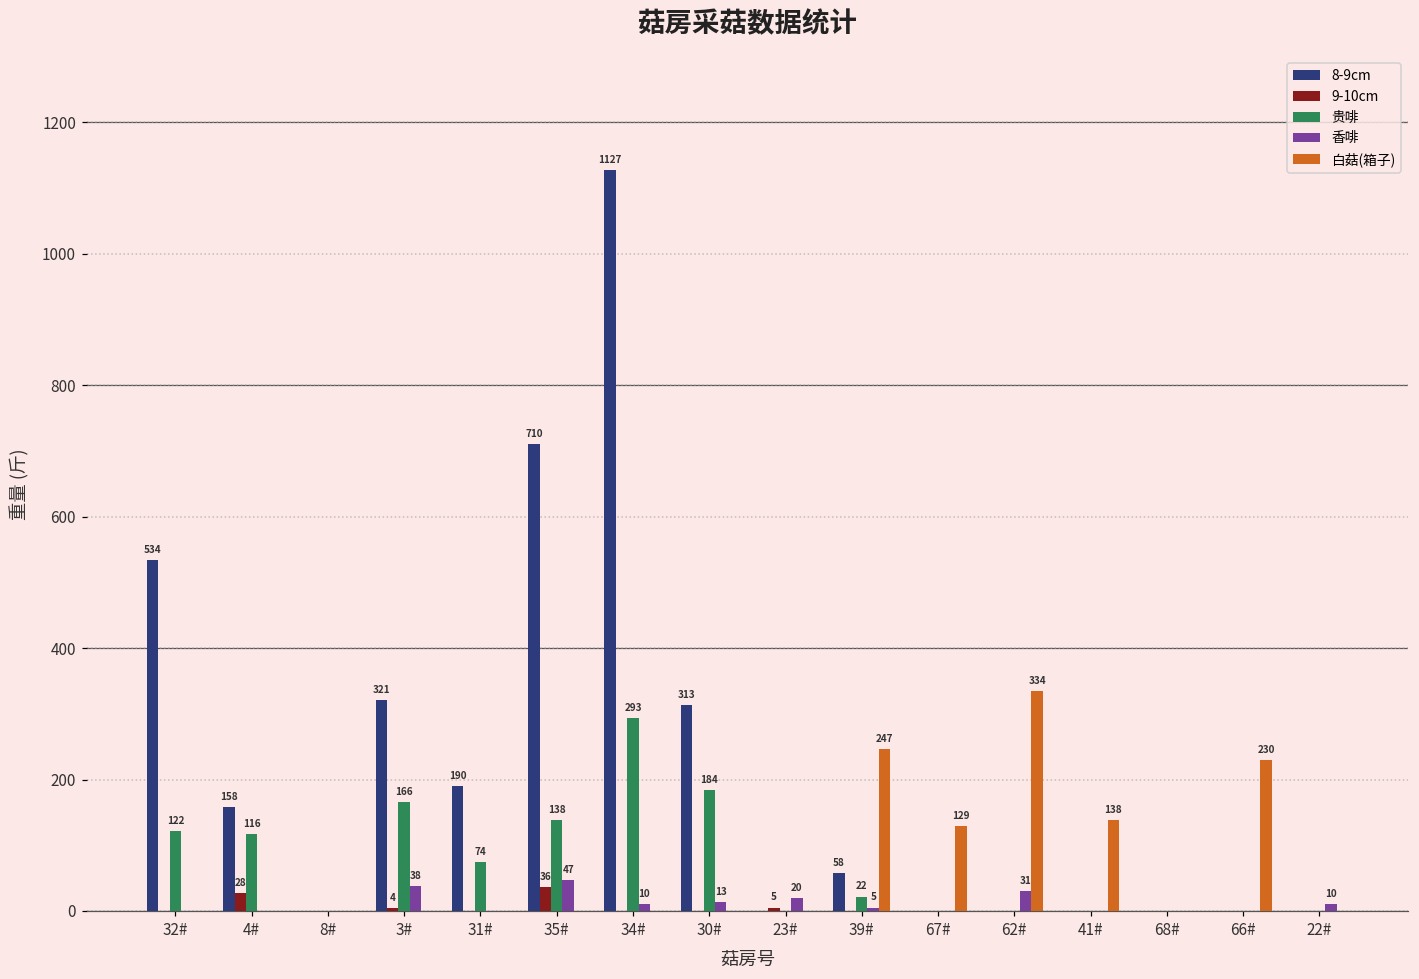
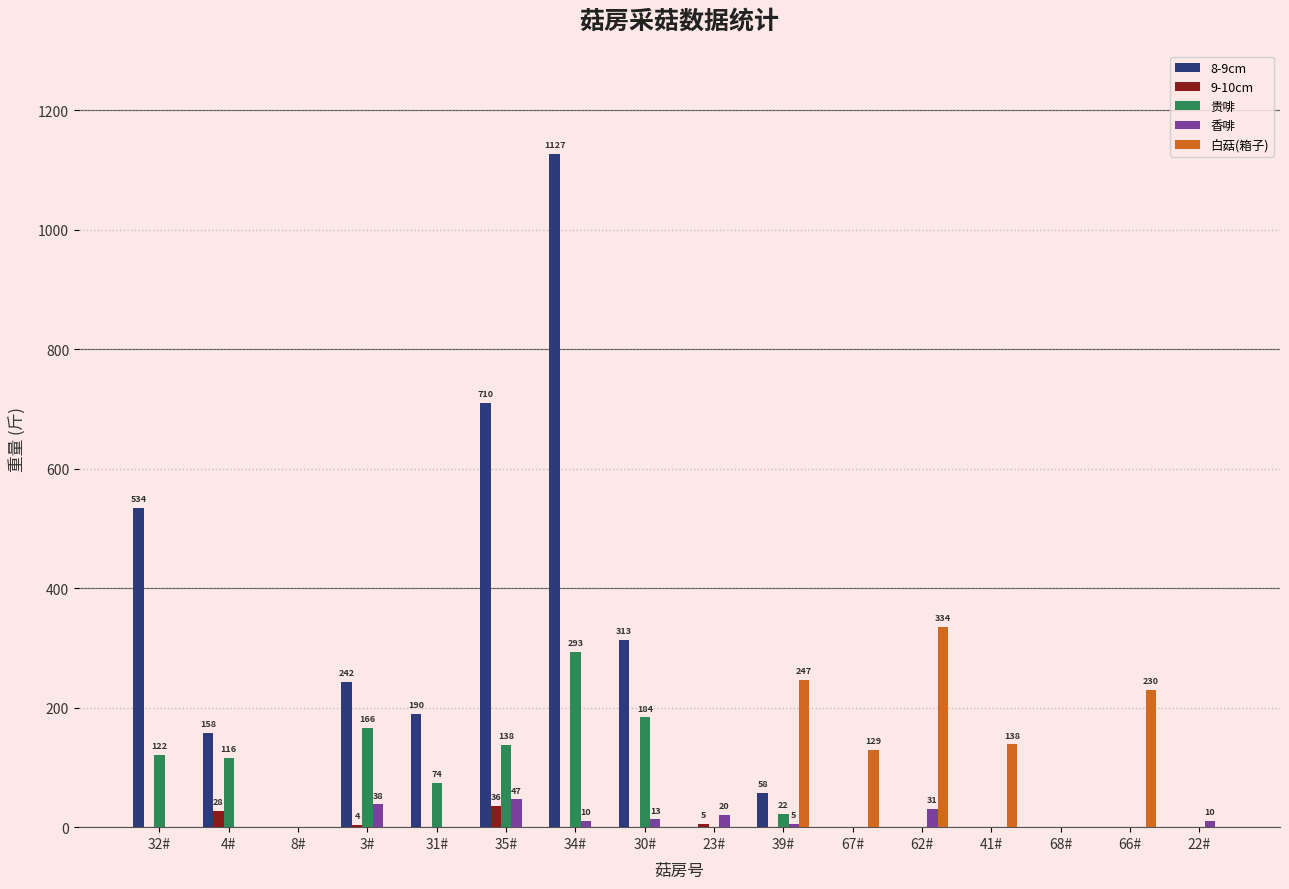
  {
    "8-9cm": {
      "32#": 534,
      "4#": 158,
-     "3#": 321,
+     "3#": 242,
      "31#": 190,
      "35#": 710,
      "34#": 1127,
      "30#": 313,
      "39#": 58
    },
    "9-10cm": {
      "4#": 28,
      "3#": 4,
      "35#": 36,
      "23#": 5
    },
    "贵啡": {
      "32#": 122,
      "4#": 116,
      "3#": 166,
      "31#": 74,
      "35#": 138,
      "34#": 293,
      "30#": 184,
      "39#": 22
    },
    "香啡": {
      "3#": 38,
      "35#": 47,
      "34#": 10,
      "30#": 13,
      "23#": 20,
      "39#": 5,
      "62#": 31,
      "22#": 10
    },
    "白菇(箱子)": {
      "39#": 247,
      "67#": 129,
      "62#": 334,
      "41#": 138,
      "66#": 230
    }
  }
